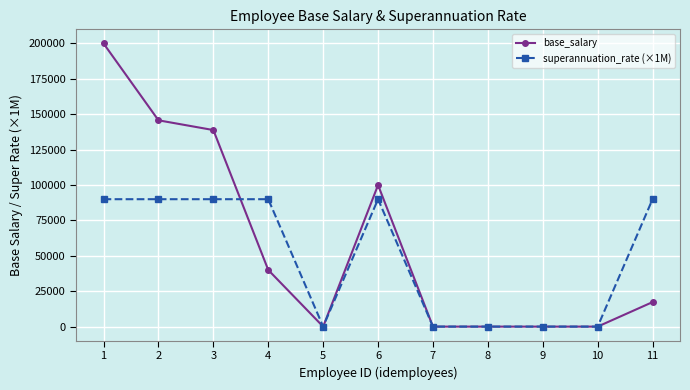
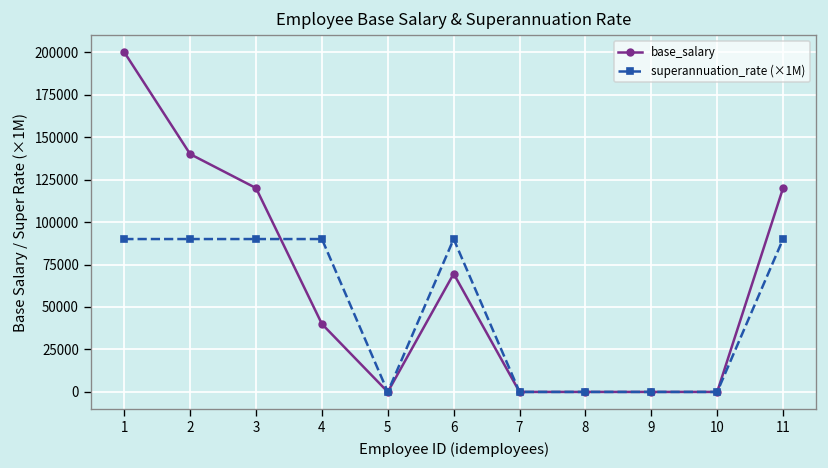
  {
    "base_salary": {
      "1": 200000,
-     "2": 146000,
-     "3": 139000,
+     "2": 140000,
+     "3": 120000,
      "4": 40000,
-     "6": 100000,
-     "11": 17000
+     "6": 70000,
+     "11": 120000
    },
    "superannuation_rate (×1M)": {
      "1": 90000,
      "2": 90000,
      "3": 90000,
      "4": 90000,
      "6": 90000,
      "11": 90000
    }
  }
